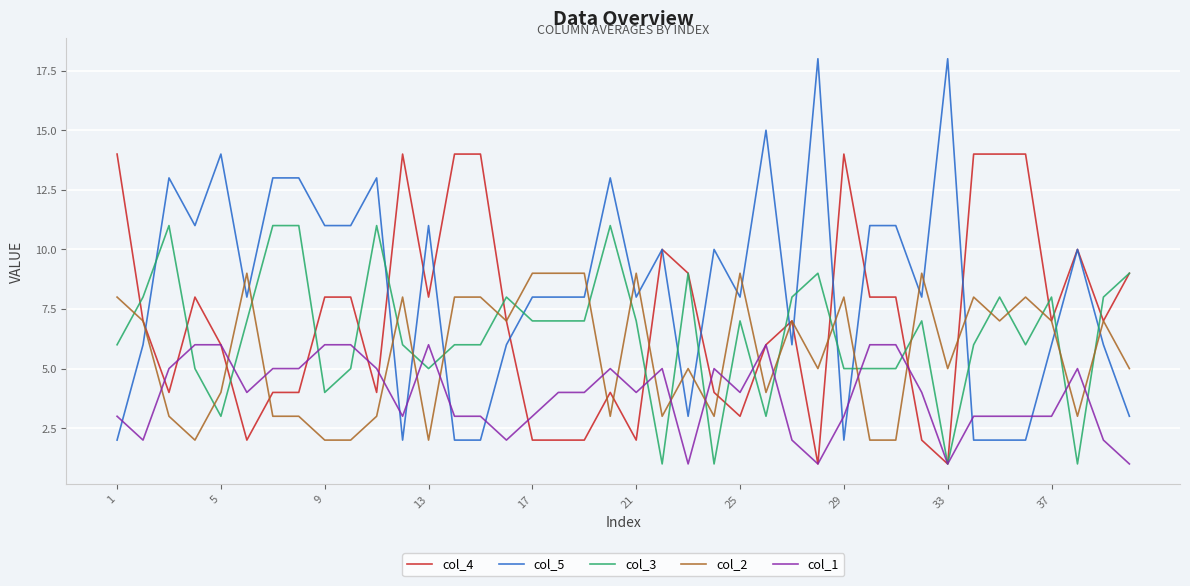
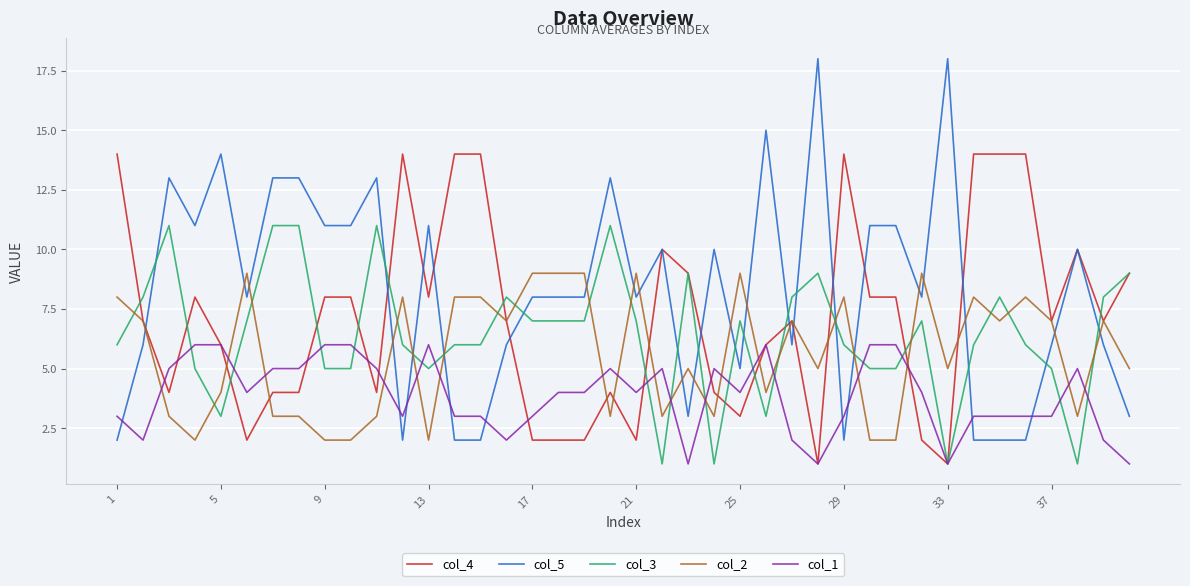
  {
    "col_4": {
      "1": 14,
      "9": 8,
      "13": 8,
      "17": 2,
      "21": 2,
      "25": 3,
      "29": 14
    },
    "col_5": {
      "1": 2,
      "5": 14,
      "9": 11,
      "13": 11,
      "17": 8,
      "21": 8,
-     "25": 8,
+     "25": 5,
      "29": 2,
      "33": 18,
      "37": 6
    },
    "col_3": {
      "1": 6,
      "5": 3,
-     "9": 4,
+     "9": 5,
      "13": 5,
      "17": 7,
      "21": 7,
      "25": 7,
-     "29": 5,
-     "37": 8
+     "29": 6,
+     "37": 5
    },
    "col_2": {
      "1": 8,
      "5": 4,
      "9": 2,
      "13": 2,
      "17": 9,
      "21": 9,
      "25": 9,
      "29": 8,
      "33": 5
    },
    "col_1": {
      "1": 3,
      "9": 6,
      "13": 6,
      "17": 3,
      "21": 4,
      "25": 4,
      "29": 3,
      "37": 3
    }
  }
